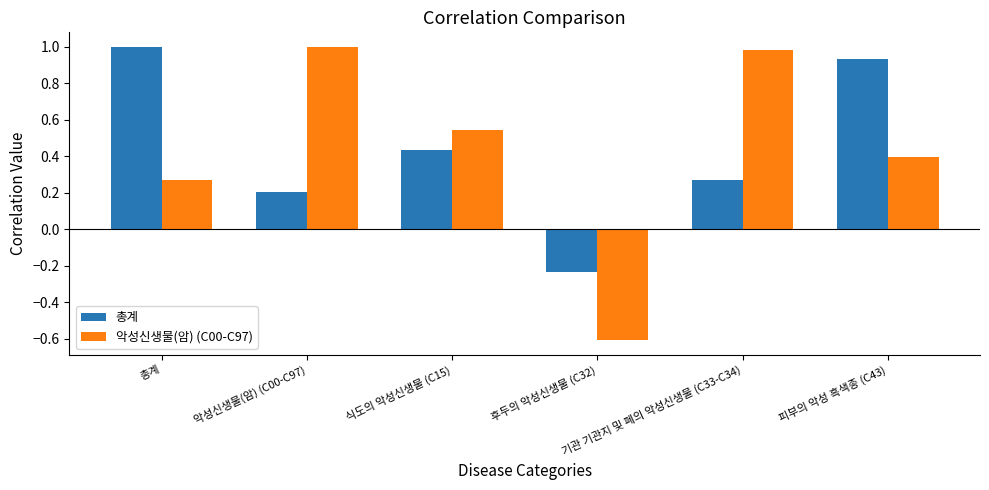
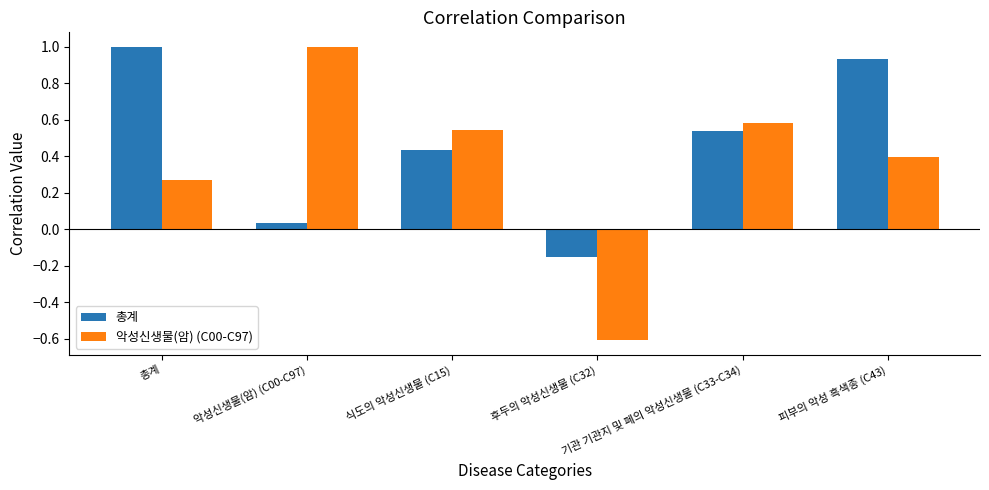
  {
    "총계": {
      "총계": 1.00,
-     "악성신생물(암) (C00-C97)": 0.21,
+     "악성신생물(암) (C00-C97)": 0.04,
      "식도의 악성신생물 (C15)": 0.44,
-     "후두의 악성신생물 (C32)": -0.23,
-     "기관 기관지 및 폐의 악성신생물 (C33-C34)": 0.27,
+     "후두의 악성신생물 (C32)": -0.15,
+     "기관 기관지 및 폐의 악성신생물 (C33-C34)": 0.54,
      "피부의 악성 흑색종 (C43)": 0.93
    },
    "악성신생물(암) (C00-C97)": {
      "총계": 0.27,
      "악성신생물(암) (C00-C97)": 1.00,
      "식도의 악성신생물 (C15)": 0.55,
      "후두의 악성신생물 (C32)": -0.61,
-     "기관 기관지 및 폐의 악성신생물 (C33-C34)": 0.98,
+     "기관 기관지 및 폐의 악성신생물 (C33-C34)": 0.58,
      "피부의 악성 흑색종 (C43)": 0.40
    }
  }
